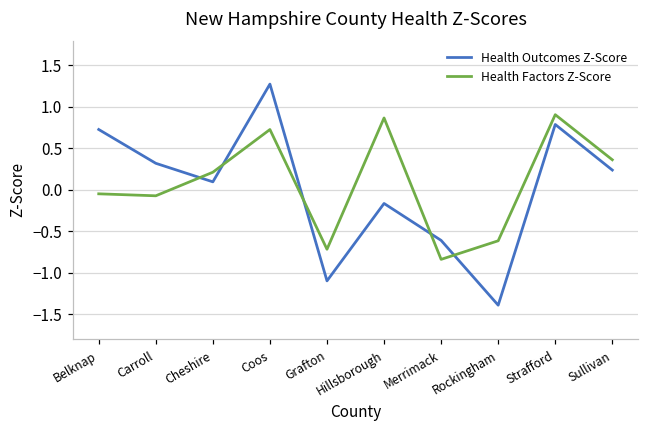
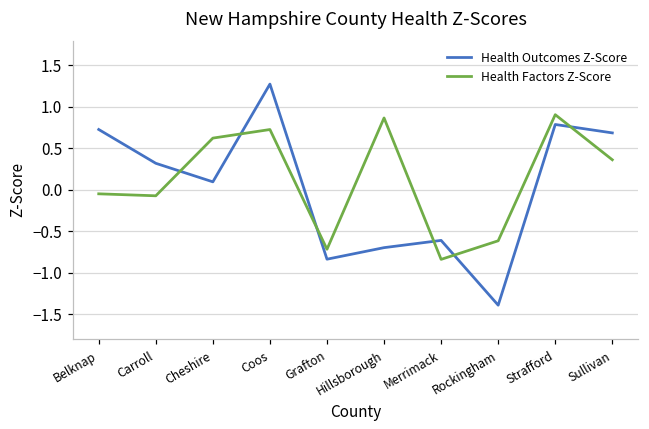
  {
    "Health Outcomes Z-Score": {
      "Belknap": 0.7,
      "Carroll": 0.3,
      "Cheshire": 0.1,
      "Coos": 1.3,
-     "Grafton": -1.1,
-     "Hillsborough": -0.2,
+     "Grafton": -0.8,
+     "Hillsborough": -0.7,
      "Merrimack": -0.6,
      "Rockingham": -1.4,
      "Strafford": 0.8,
-     "Sullivan": 0.2
+     "Sullivan": 0.7
    },
    "Health Factors Z-Score": {
      "Belknap": 0.0,
      "Carroll": -0.1,
-     "Cheshire": 0.2,
+     "Cheshire": 0.6,
      "Coos": 0.7,
      "Grafton": -0.7,
      "Hillsborough": 0.9,
      "Merrimack": -0.8,
      "Rockingham": -0.6,
      "Strafford": 0.9,
      "Sullivan": 0.4
    }
  }
